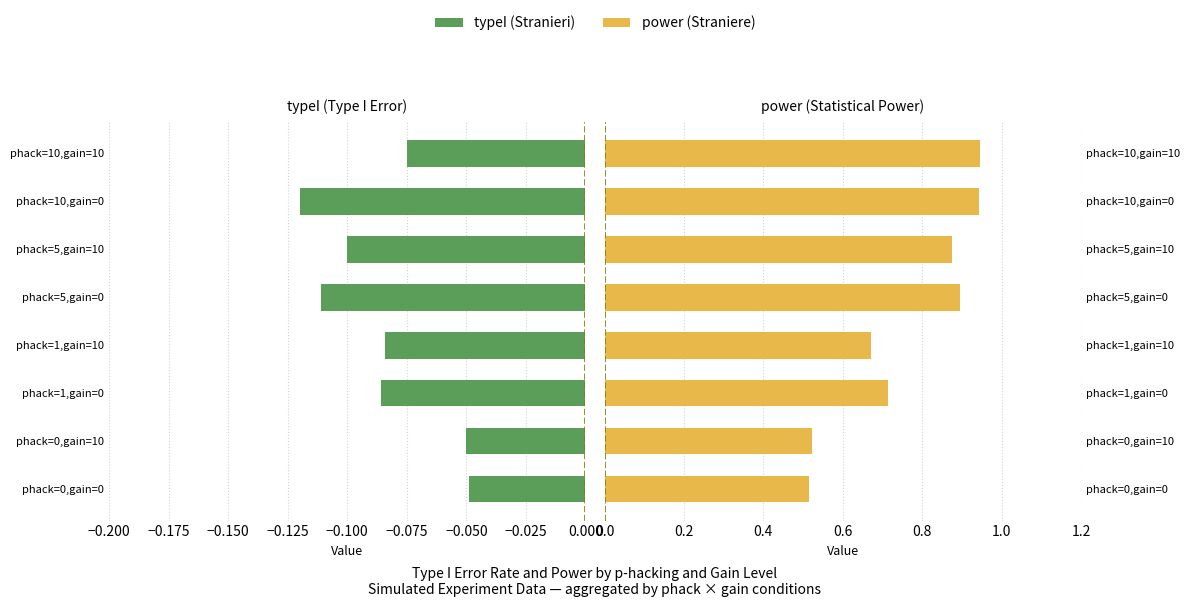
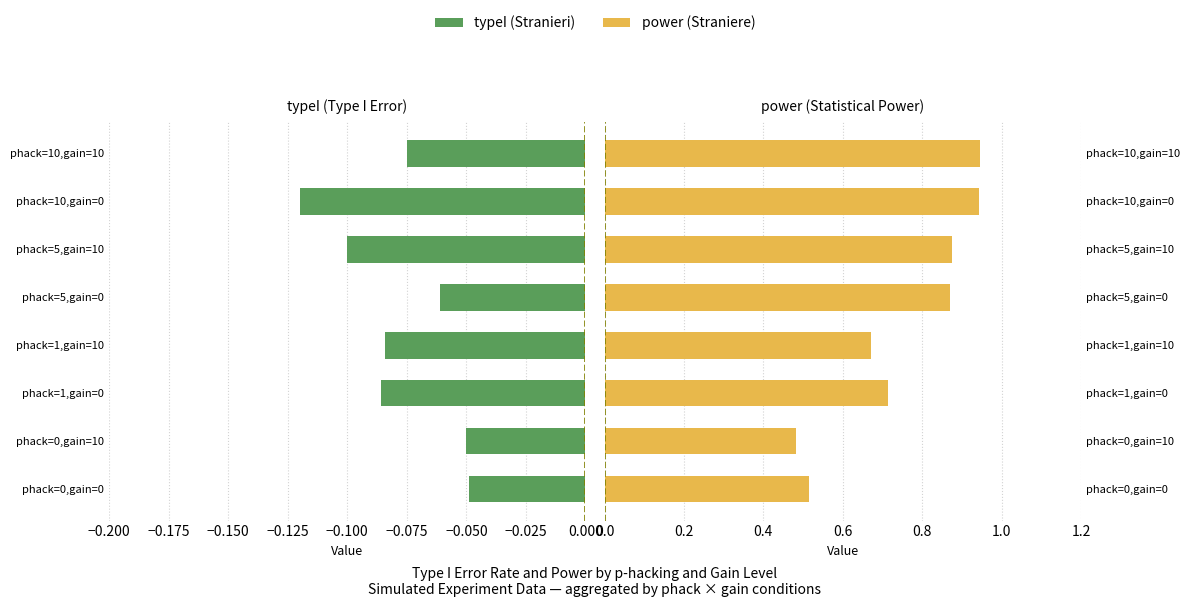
  {
    "typeI (Type I Error)": {
      "phack=10,gain=10": -0.075,
      "phack=10,gain=0": -0.120,
      "phack=5,gain=10": -0.100,
-     "phack=5,gain=0": -0.111,
+     "phack=5,gain=0": -0.061,
      "phack=1,gain=10": -0.084,
      "phack=1,gain=0": -0.086,
      "phack=0,gain=10": -0.050,
      "phack=0,gain=0": -0.049
    },
    "power (Statistical Power)": {
      "phack=10,gain=10": 0.95,
      "phack=10,gain=0": 0.94,
      "phack=5,gain=10": 0.88,
-     "phack=5,gain=0": 0.90,
+     "phack=5,gain=0": 0.87,
      "phack=1,gain=10": 0.67,
      "phack=1,gain=0": 0.71,
-     "phack=0,gain=10": 0.52,
+     "phack=0,gain=10": 0.48,
      "phack=0,gain=0": 0.52
    }
  }
